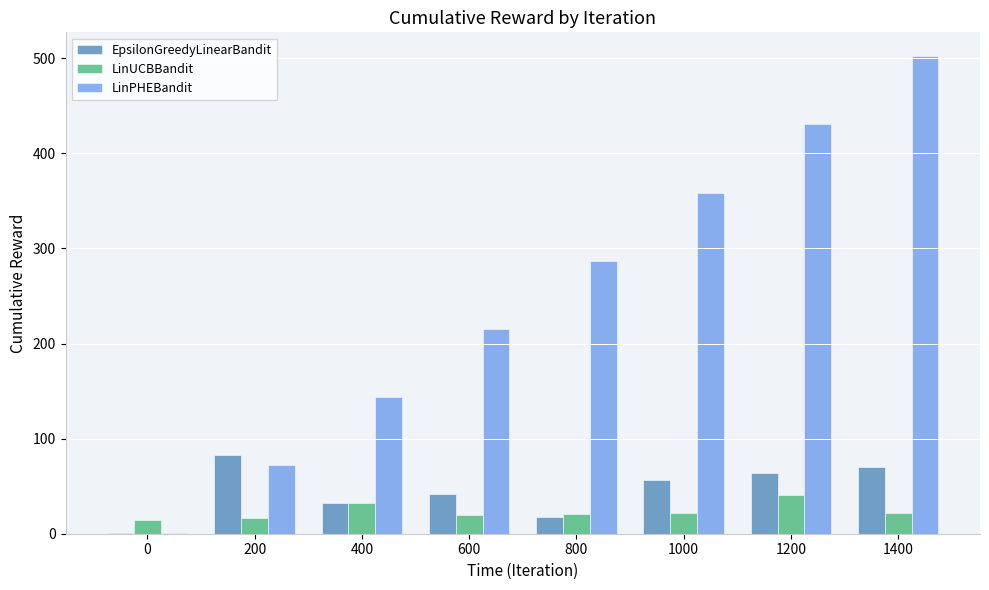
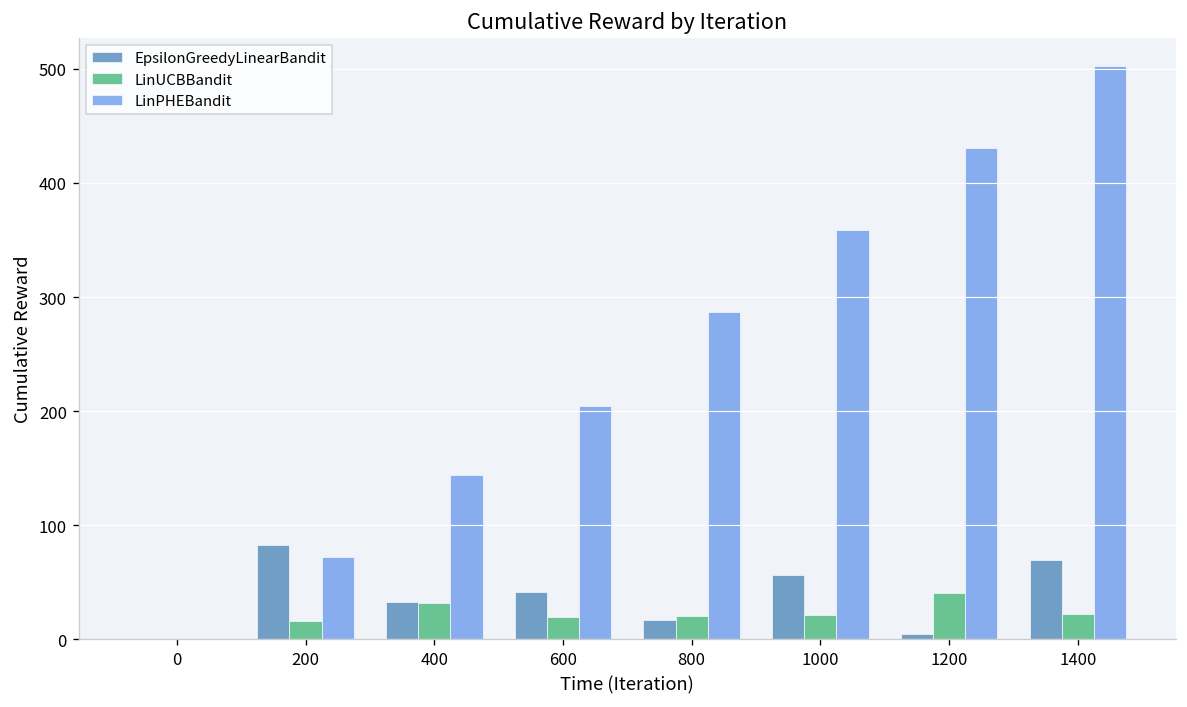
  {
    "EpsilonGreedyLinearBandit": {
      "200": 80,
      "400": 30,
      "600": 40,
      "800": 20,
      "1000": 60,
-     "1200": 60,
+     "1200": 0,
      "1400": 70
    },
    "LinUCBBandit": {
-     "0": 10,
+     "0": 0,
      "200": 20,
      "400": 30,
      "600": 20,
      "800": 20,
      "1000": 20,
      "1200": 40,
      "1400": 20
    },
    "LinPHEBandit": {
      "200": 70,
      "400": 140,
-     "600": 220,
+     "600": 200,
      "800": 290,
      "1000": 360,
      "1200": 430,
      "1400": 500
    }
  }
